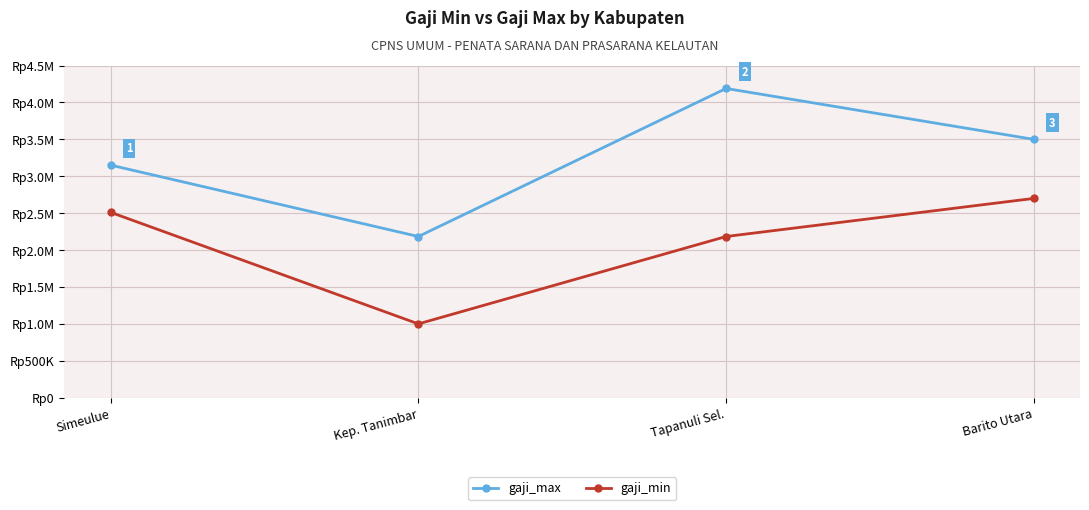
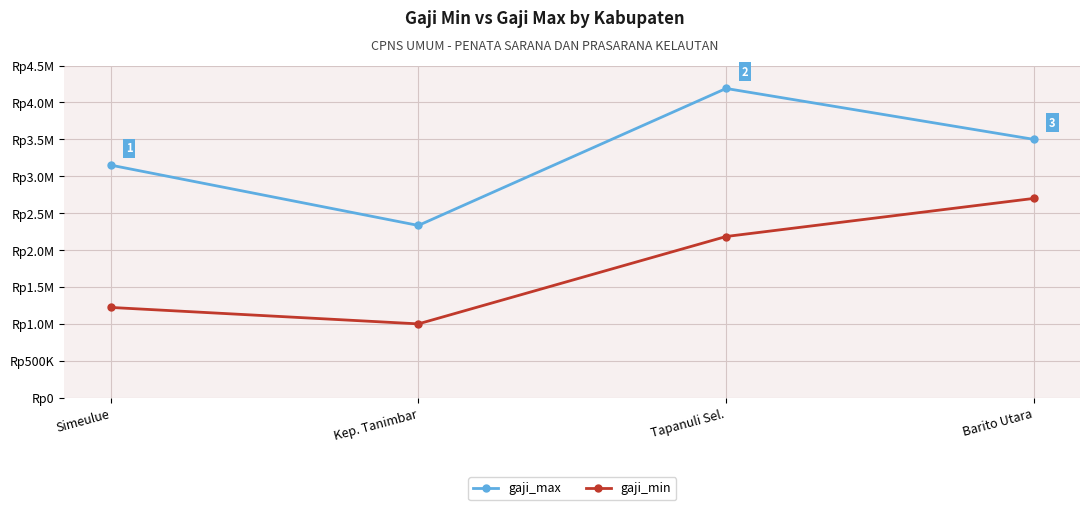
  {
    "gaji_max": {
-     "Kep. Tanimbar": "Rp2200000"
+     "Kep. Tanimbar": "Rp2300000"
    },
    "gaji_min": {
-     "Simeulue": "Rp2500000",
+     "Simeulue": "Rp1200000",
      "Kep. Tanimbar": "Rp1000000",
      "Tapanuli Sel.": "Rp2200000",
      "Barito Utara": "Rp2700000"
    }
  }
